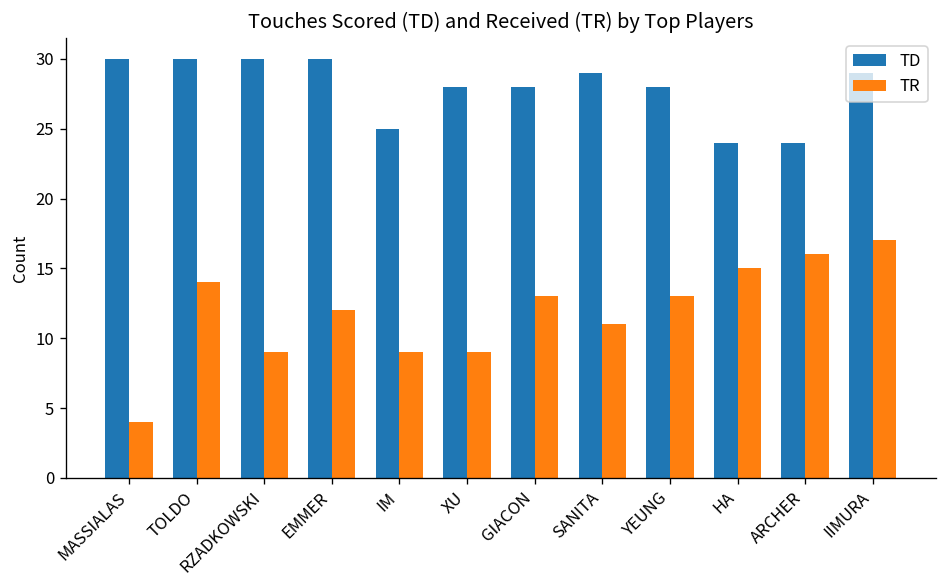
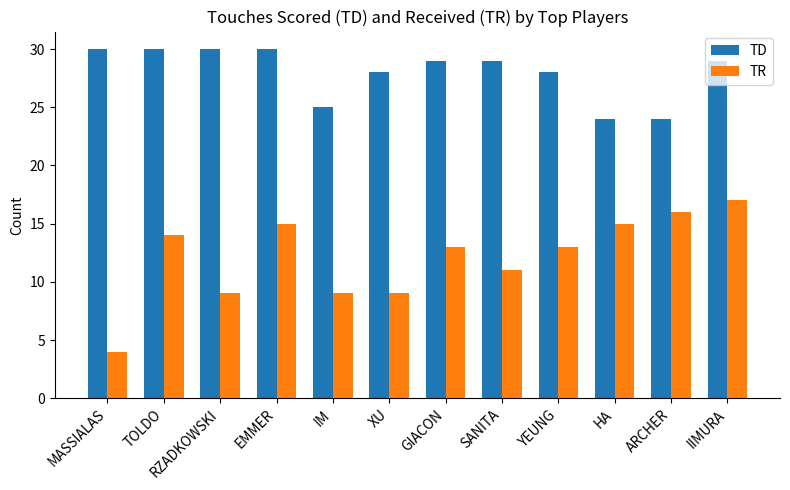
  {
    "TD": {
      "MASSIALAS": 30,
      "TOLDO": 30,
      "RZADKOWSKI": 30,
      "EMMER": 30,
      "IM": 25,
      "XU": 28,
-     "GIACON": 28,
+     "GIACON": 29,
      "SANITA": 29,
      "YEUNG": 28,
      "HA": 24,
      "ARCHER": 24
    },
    "TR": {
      "MASSIALAS": 4,
      "TOLDO": 14,
      "RZADKOWSKI": 9,
-     "EMMER": 12,
+     "EMMER": 15,
      "IM": 9,
      "XU": 9,
      "GIACON": 13,
      "SANITA": 11,
      "YEUNG": 13,
      "HA": 15,
      "ARCHER": 16,
      "IIMURA": 17
    }
  }
